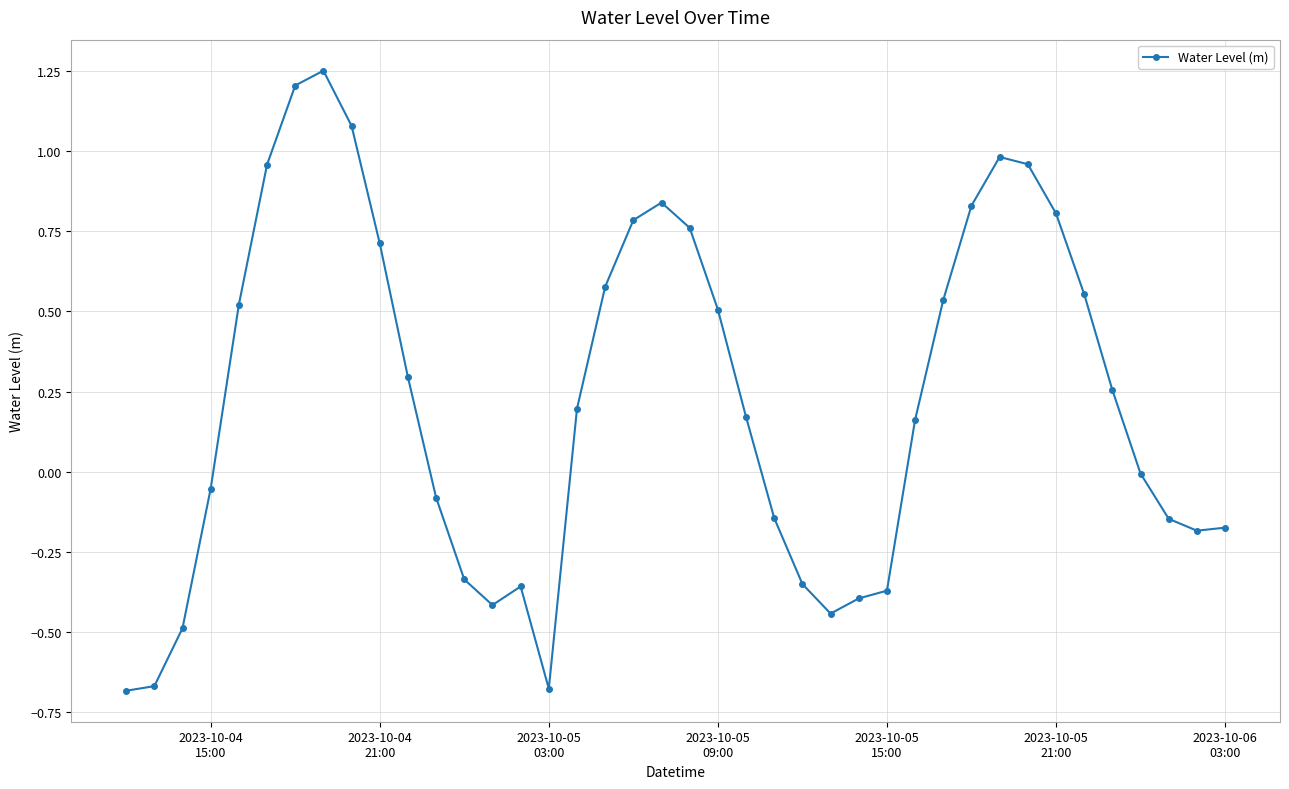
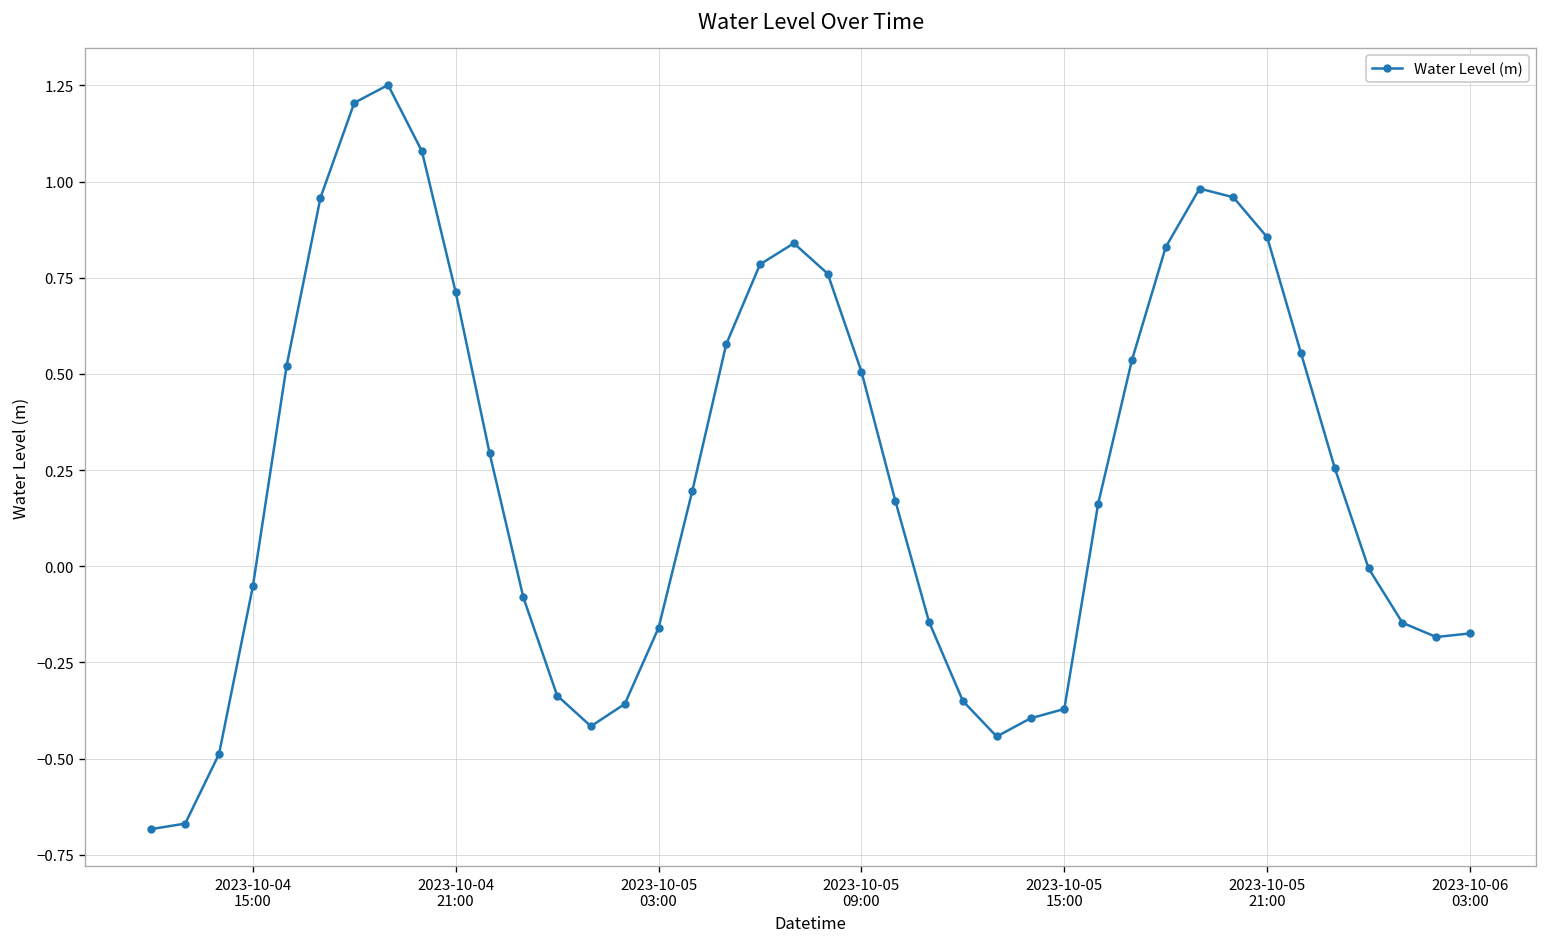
  {
    "2023-10-04 15:00": -0.05,
    "2023-10-04 21:00": 0.71,
-   "2023-10-05 03:00": -0.68,
+   "2023-10-05 03:00": -0.16,
    "2023-10-05 09:00": 0.51,
    "2023-10-05 15:00": -0.37,
-   "2023-10-05 21:00": 0.81,
+   "2023-10-05 21:00": 0.86,
    "2023-10-06 03:00": -0.17
  }
